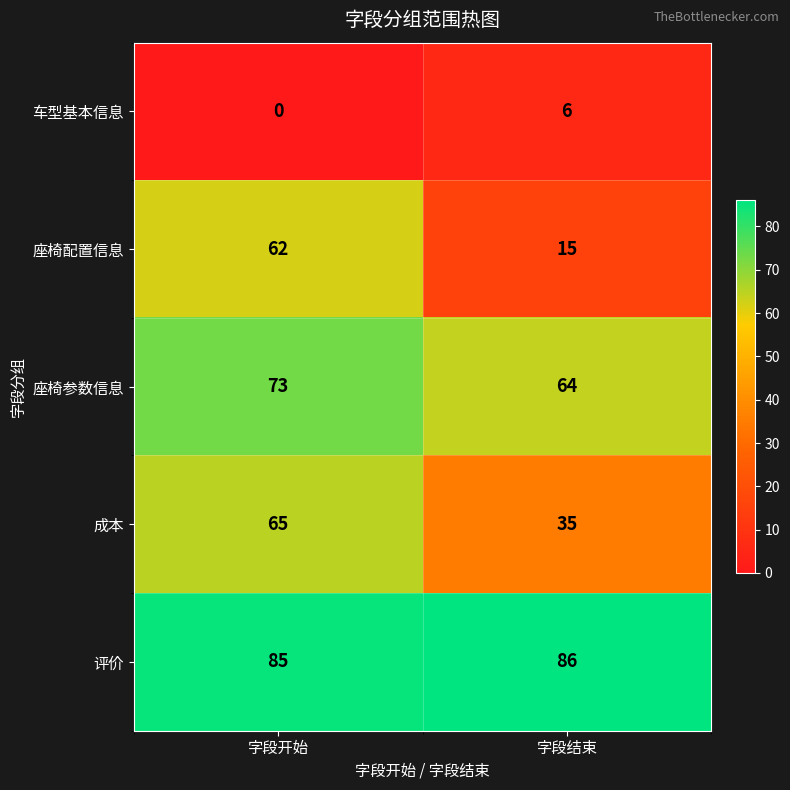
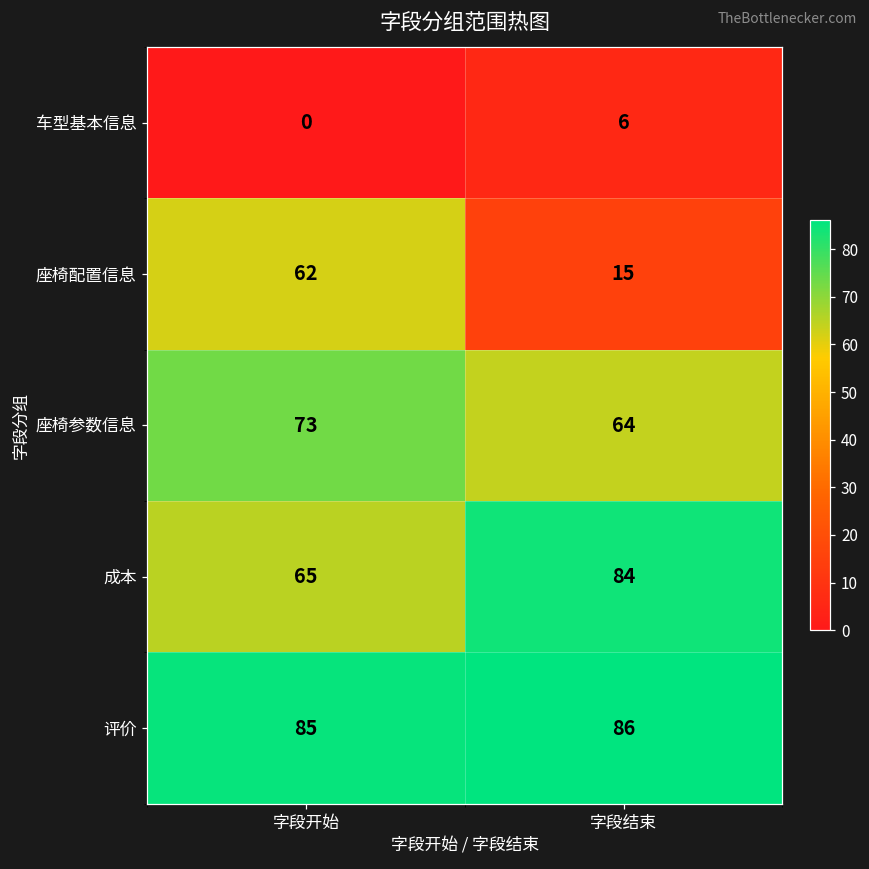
  {
    "车型基本信息": {
      "字段开始": 0,
      "字段结束": 6
    },
    "座椅配置信息": {
      "字段开始": 62,
      "字段结束": 15
    },
    "座椅参数信息": {
      "字段开始": 73,
      "字段结束": 64
    },
    "成本": {
      "字段开始": 65,
-     "字段结束": 35
+     "字段结束": 84
    },
    "评价": {
      "字段开始": 85,
      "字段结束": 86
    }
  }
